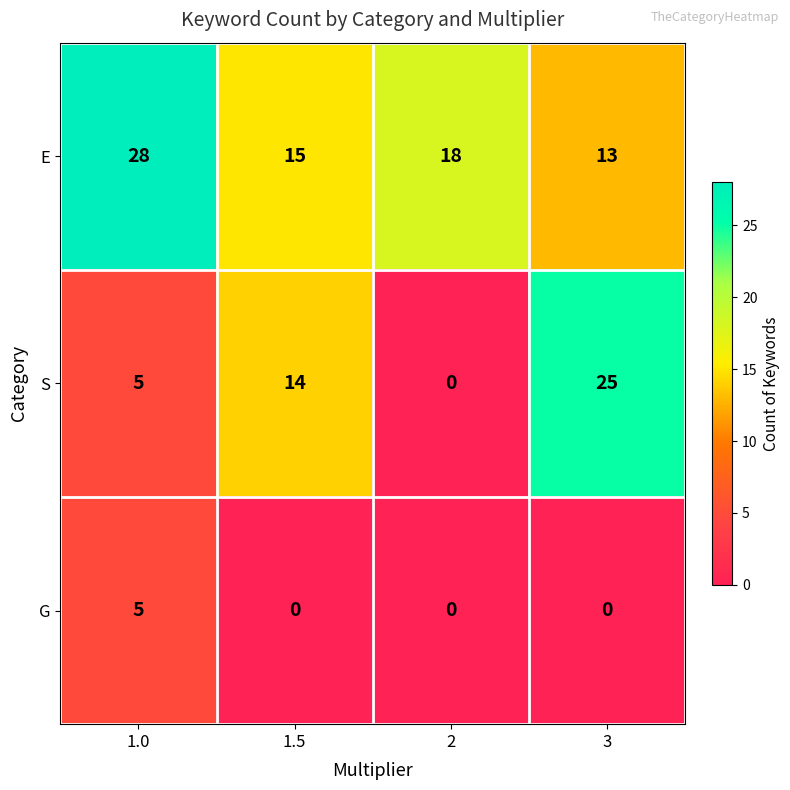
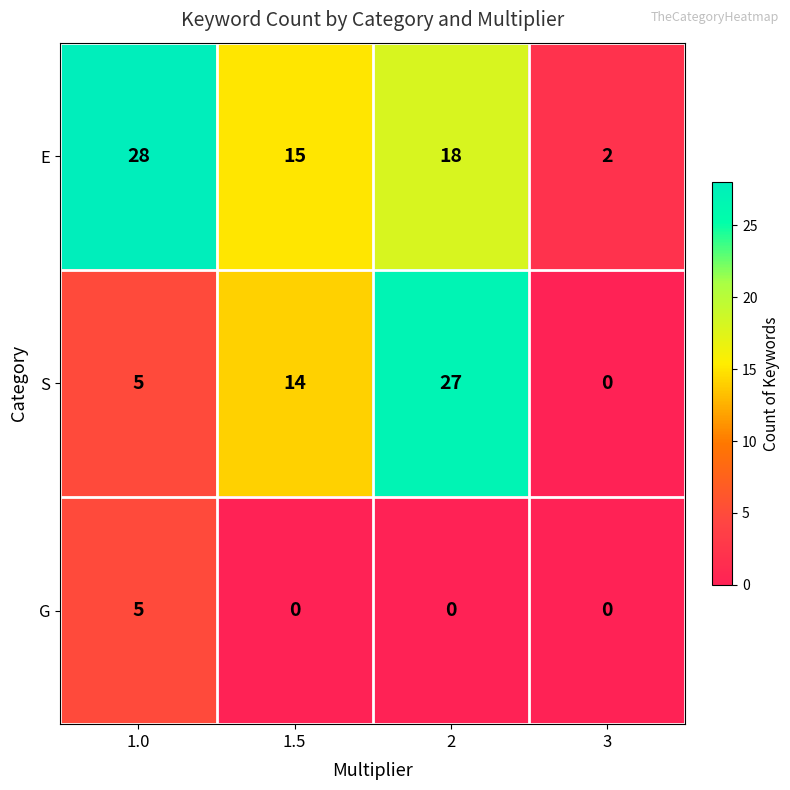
  {
    "E": {
      "1.0": 28,
      "1.5": 15,
      "2": 18,
-     "3": 13
+     "3": 2
    },
    "S": {
      "1.0": 5,
      "1.5": 14,
-     "2": 0,
-     "3": 25
+     "2": 27,
+     "3": 0
    },
    "G": {
      "1.0": 5,
      "1.5": 0,
      "2": 0,
      "3": 0
    }
  }
